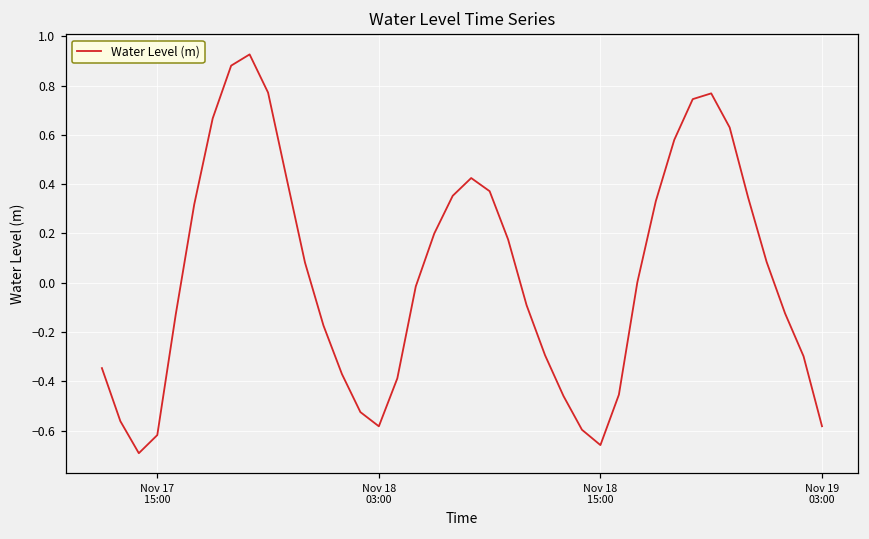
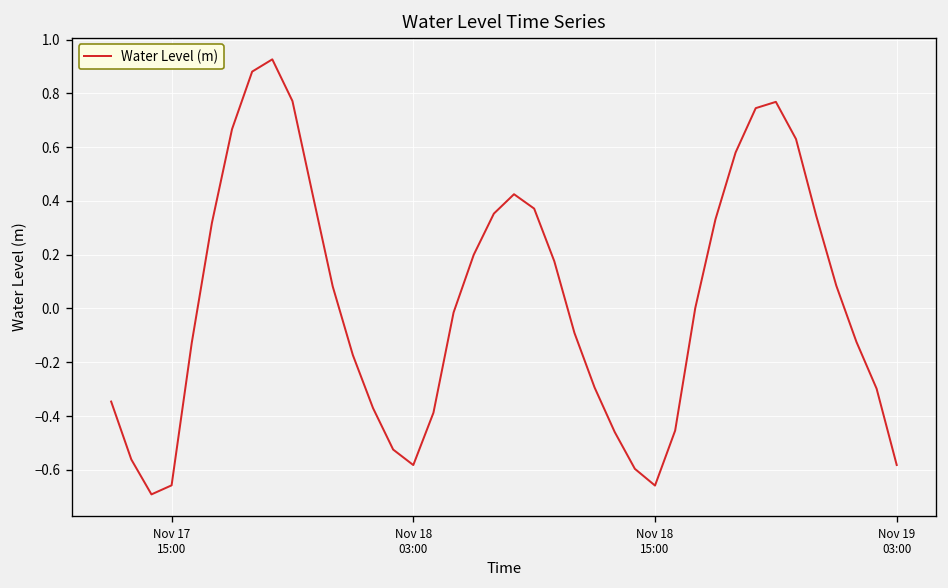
  {
-   "Nov 17 15:00": -0.62,
+   "Nov 17 15:00": -0.66,
    "Nov 18 03:00": -0.58,
    "Nov 18 15:00": -0.66,
    "Nov 19 03:00": -0.58
  }
